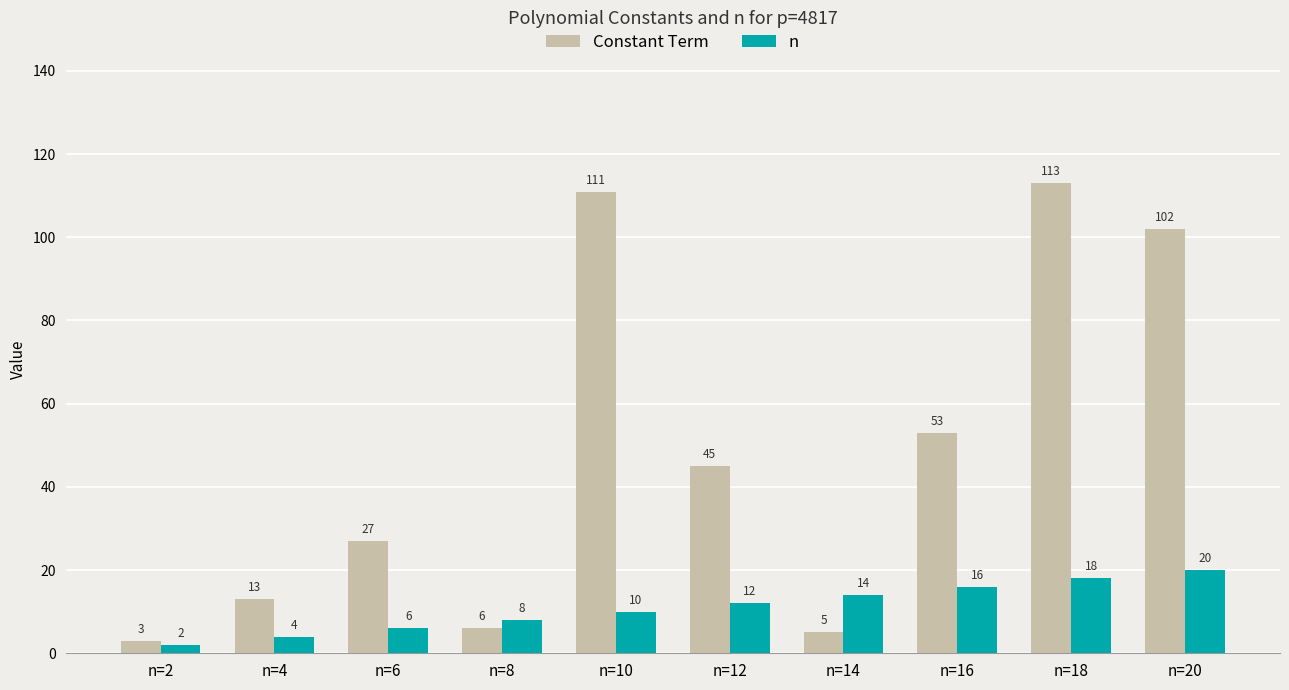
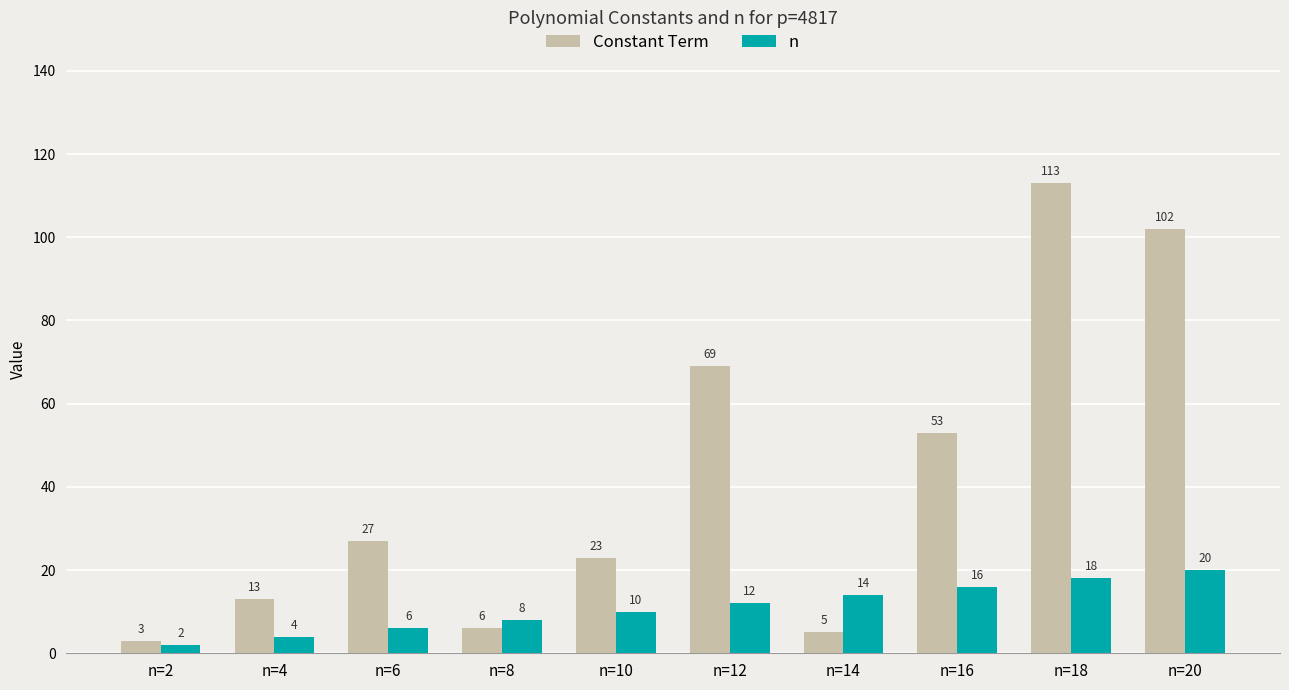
  {
    "Constant Term": {
      "n=2": 3,
      "n=4": 13,
      "n=6": 27,
      "n=8": 6,
-     "n=10": 111,
-     "n=12": 45,
+     "n=10": 23,
+     "n=12": 69,
      "n=14": 5,
      "n=16": 53,
      "n=18": 113,
      "n=20": 102
    },
    "n": {
      "n=2": 2,
      "n=4": 4,
      "n=6": 6,
      "n=8": 8,
      "n=10": 10,
      "n=12": 12,
      "n=14": 14,
      "n=16": 16,
      "n=18": 18,
      "n=20": 20
    }
  }
